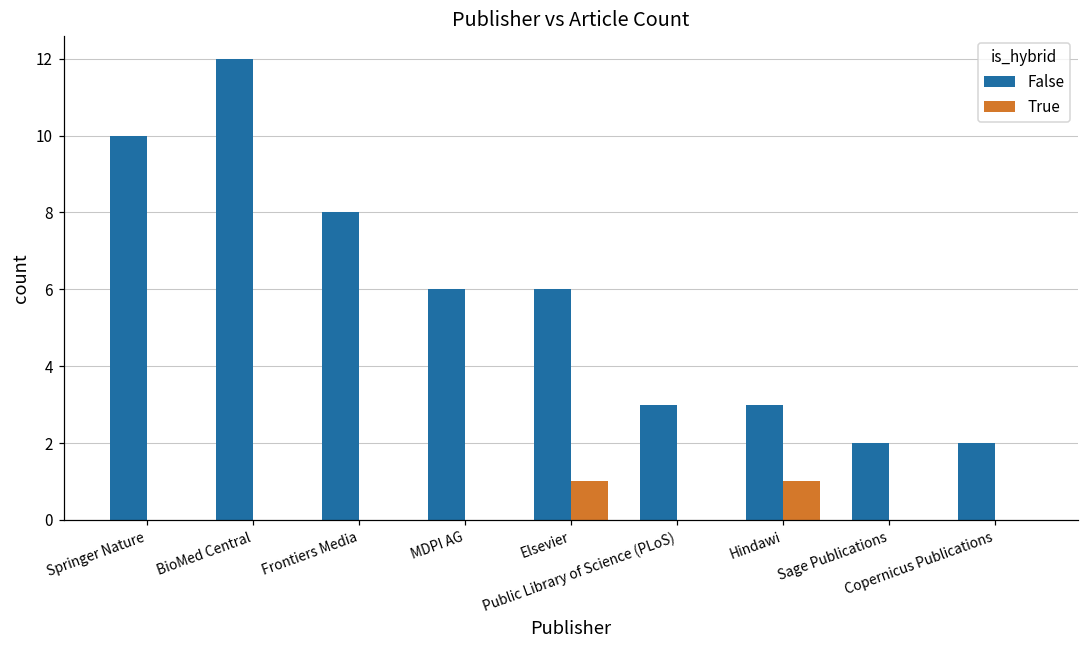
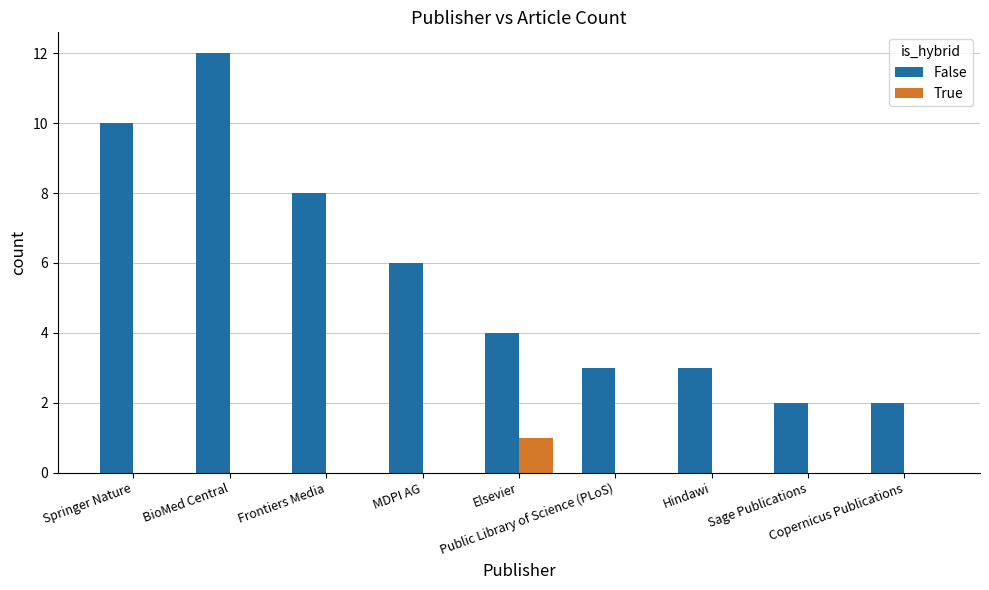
  {
    "False": {
      "Springer Nature": 10,
      "BioMed Central": 12,
      "Frontiers Media": 8,
      "MDPI AG": 6,
-     "Elsevier": 6,
+     "Elsevier": 4,
      "Public Library of Science (PLoS)": 3,
      "Hindawi": 3,
      "Sage Publications": 2,
      "Copernicus Publications": 2
    },
    "True": {
      "Springer Nature": 0,
      "BioMed Central": 0,
      "Frontiers Media": 0,
      "MDPI AG": 0,
      "Elsevier": 1,
      "Public Library of Science (PLoS)": 0,
-     "Hindawi": 1,
+     "Hindawi": 0,
      "Sage Publications": 0,
      "Copernicus Publications": 0
    }
  }
